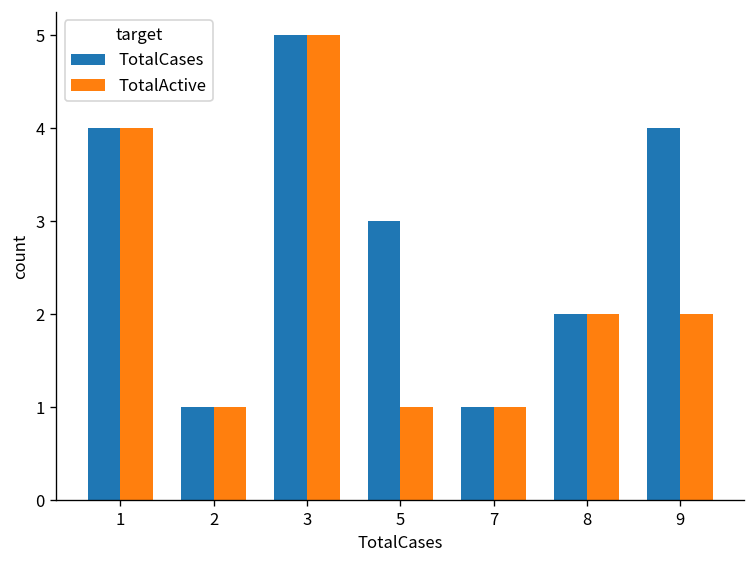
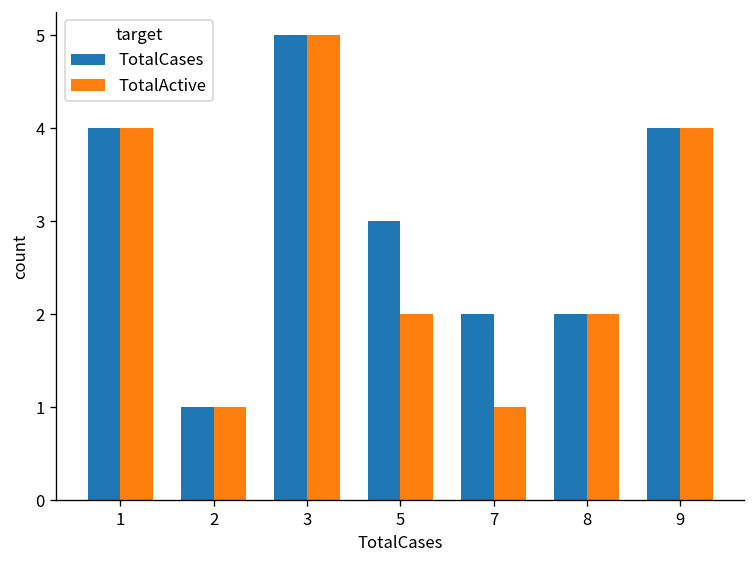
  {
    "TotalCases": {
      "1": 4,
      "2": 1,
      "3": 5,
      "5": 3,
-     "7": 1,
+     "7": 2,
      "8": 2,
      "9": 4
    },
    "TotalActive": {
      "1": 4,
      "2": 1,
      "3": 5,
-     "5": 1,
+     "5": 2,
      "7": 1,
      "8": 2,
-     "9": 2
+     "9": 4
    }
  }
